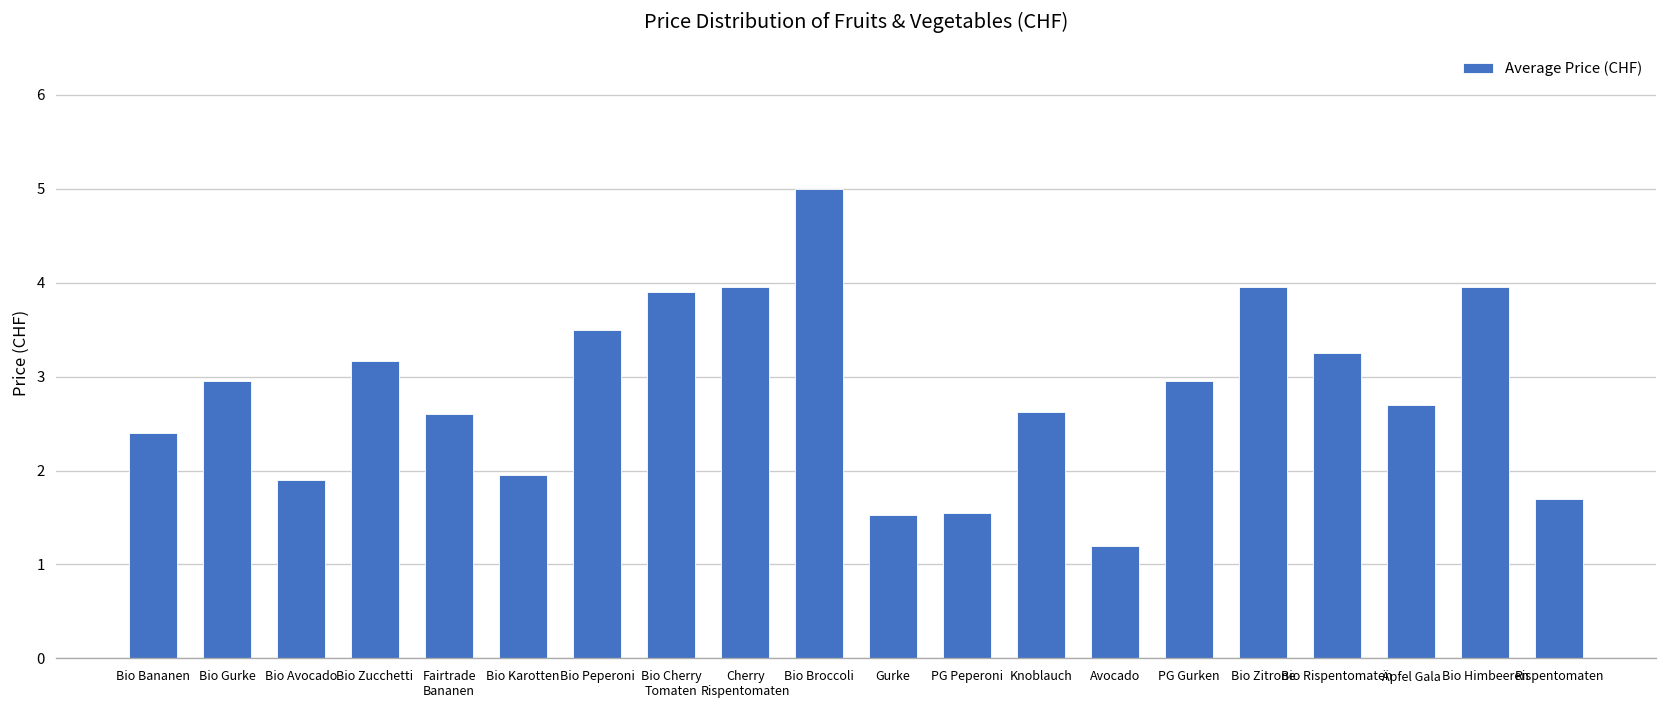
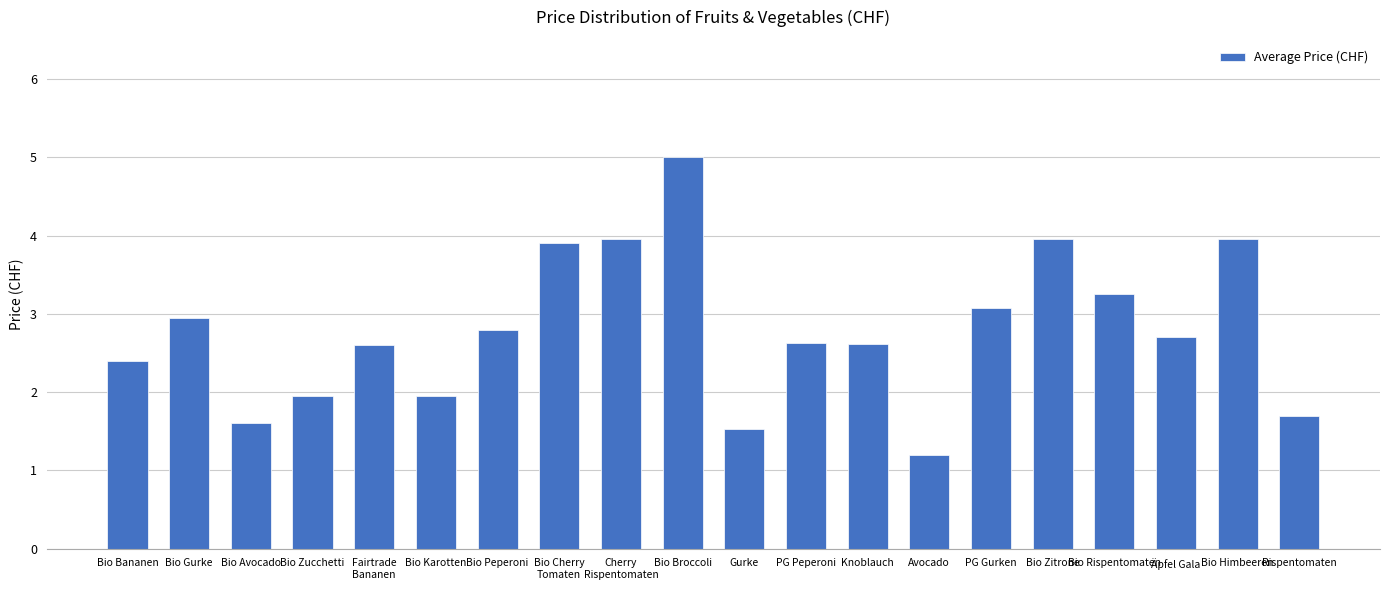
  {
    "Bio Bananen": 2.4,
    "Bio Gurke": 3.0,
-   "Bio Avocado": 1.9,
-   "Bio Zucchetti": 3.2,
+   "Bio Avocado": 1.6,
+   "Bio Zucchetti": 2.0,
    "Fairtrade Bananen": 2.6,
    "Bio Karotten": 2.0,
-   "Bio Peperoni": 3.5,
+   "Bio Peperoni": 2.8,
    "Bio Cherry Tomaten": 3.9,
    "Cherry Rispentomaten": 4.0,
    "Bio Broccoli": 5.0,
    "Gurke": 1.5,
-   "PG Peperoni": 1.6,
+   "PG Peperoni": 2.6,
    "Knoblauch": 2.6,
    "Avocado": 1.2,
-   "PG Gurken": 3.0,
+   "PG Gurken": 3.1,
    "Bio Rispentomaten": 3.3
  }
